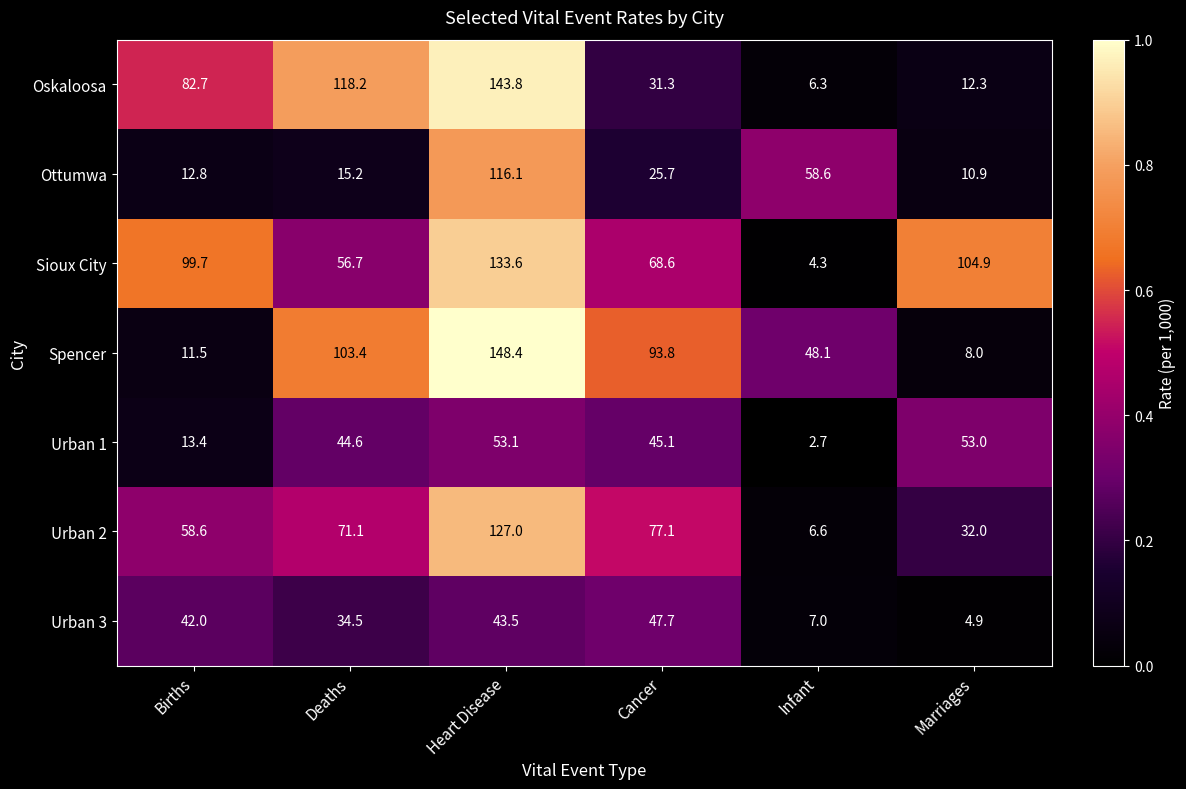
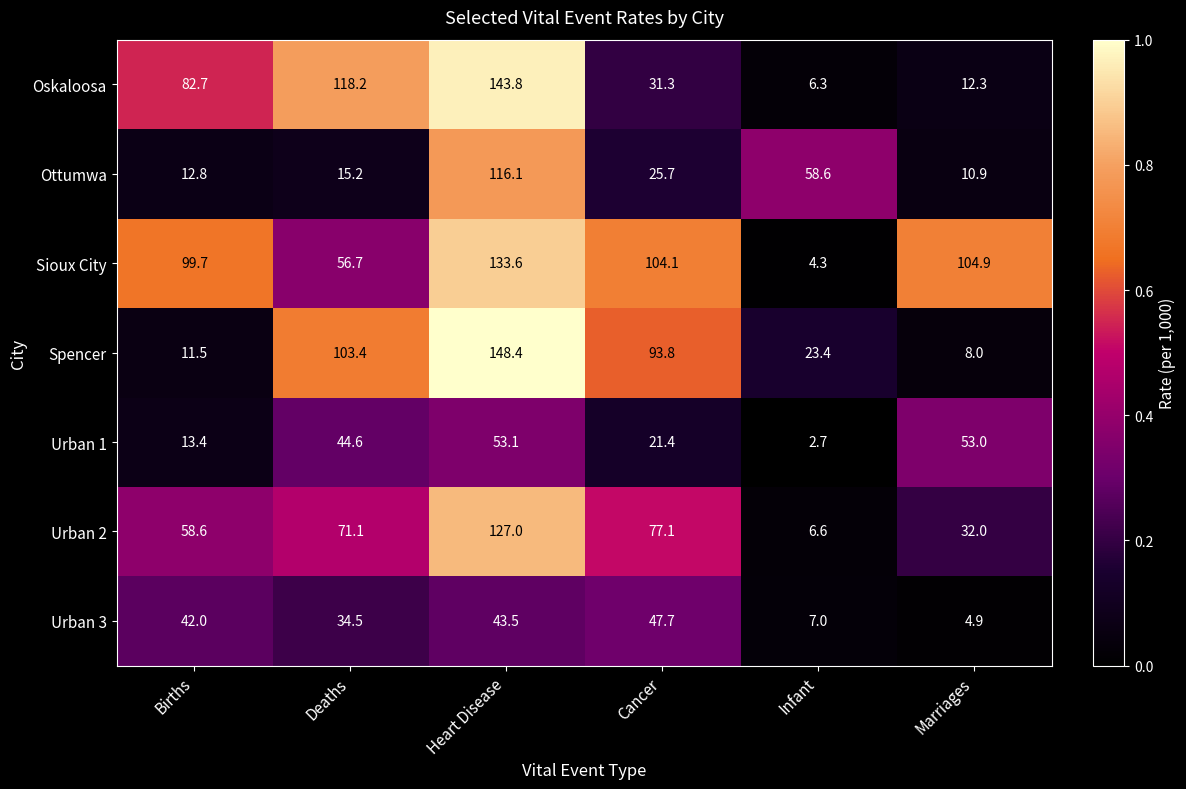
  {
    "Oskaloosa": {
      "Births": 82.7,
      "Deaths": 118.2,
      "Heart Disease": 143.8,
      "Cancer": 31.3,
      "Infant": 6.3,
      "Marriages": 12.3
    },
    "Ottumwa": {
      "Births": 12.8,
      "Deaths": 15.2,
      "Heart Disease": 116.1,
      "Cancer": 25.7,
      "Infant": 58.6,
      "Marriages": 10.9
    },
    "Sioux City": {
      "Births": 99.7,
      "Deaths": 56.7,
      "Heart Disease": 133.6,
-     "Cancer": 68.6,
+     "Cancer": 104.1,
      "Infant": 4.3,
      "Marriages": 104.9
    },
    "Spencer": {
      "Births": 11.5,
      "Deaths": 103.4,
      "Heart Disease": 148.4,
      "Cancer": 93.8,
-     "Infant": 48.1,
+     "Infant": 23.4,
      "Marriages": 8.0
    },
    "Urban 1": {
      "Births": 13.4,
      "Deaths": 44.6,
      "Heart Disease": 53.1,
-     "Cancer": 45.1,
+     "Cancer": 21.4,
      "Infant": 2.7,
      "Marriages": 53.0
    },
    "Urban 2": {
      "Births": 58.6,
      "Deaths": 71.1,
      "Heart Disease": 127.0,
      "Cancer": 77.1,
      "Infant": 6.6,
      "Marriages": 32.0
    },
    "Urban 3": {
      "Births": 42.0,
      "Deaths": 34.5,
      "Heart Disease": 43.5,
      "Cancer": 47.7,
      "Infant": 7.0,
      "Marriages": 4.9
    }
  }
